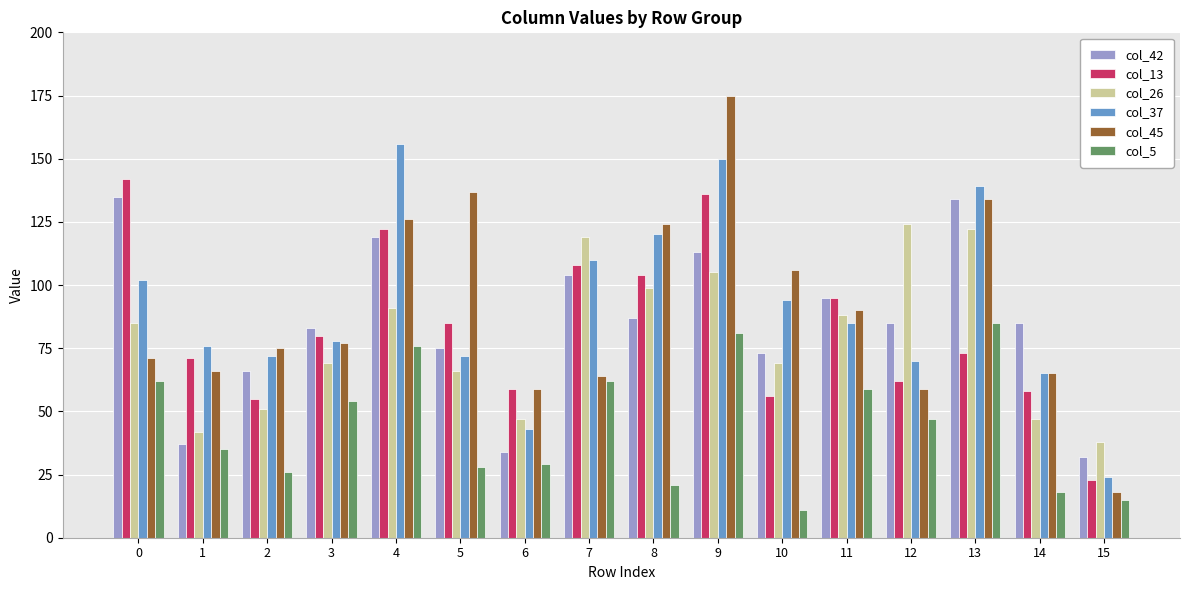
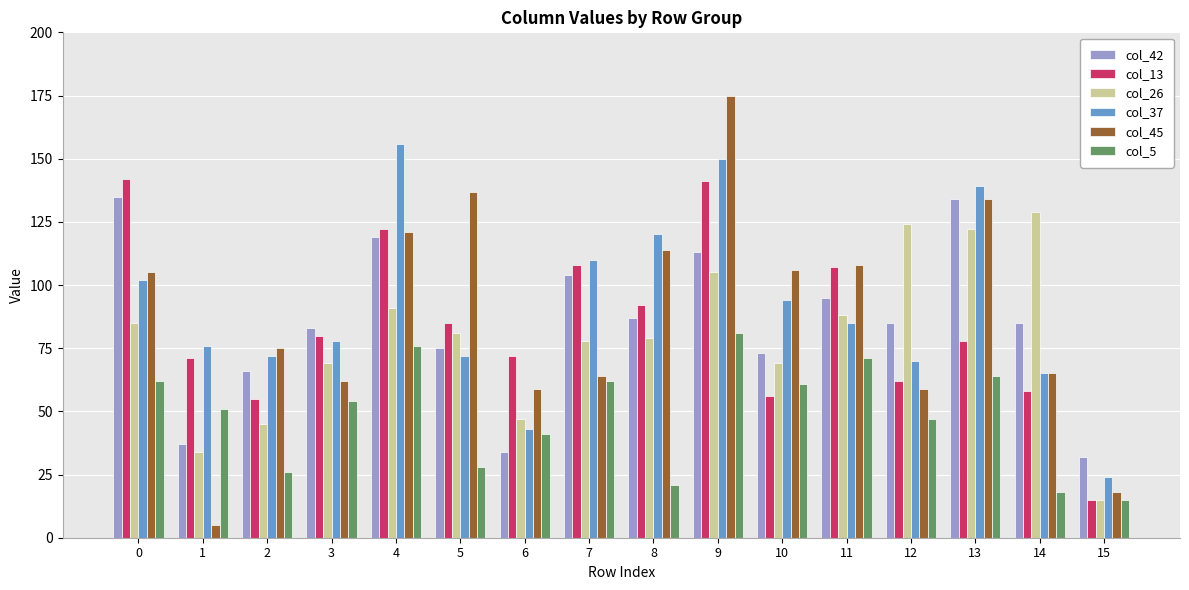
  {
    "col_13": {
      "0": 142,
      "1": 71,
      "2": 55,
      "3": 80,
      "4": 122,
      "5": 85,
-     "6": 59,
+     "6": 72,
      "7": 108,
-     "8": 104,
-     "9": 136,
+     "8": 92,
+     "9": 141,
      "10": 56,
-     "11": 95,
+     "11": 107,
      "12": 62,
-     "13": 73,
+     "13": 78,
      "14": 58,
-     "15": 23
+     "15": 15
    },
    "col_26": {
      "0": 85,
-     "1": 42,
-     "2": 51,
+     "1": 34,
+     "2": 45,
      "3": 69,
      "4": 91,
-     "5": 66,
+     "5": 81,
      "6": 47,
-     "7": 119,
-     "8": 99,
+     "7": 78,
+     "8": 79,
      "9": 105,
      "10": 69,
      "11": 88,
      "12": 124,
      "13": 122,
-     "14": 47,
-     "15": 38
+     "14": 129,
+     "15": 15
    },
    "col_45": {
-     "0": 71,
-     "1": 66,
+     "0": 105,
+     "1": 5,
      "2": 75,
-     "3": 77,
-     "4": 126,
+     "3": 62,
+     "4": 121,
      "5": 137,
      "6": 59,
      "7": 64,
-     "8": 124,
+     "8": 114,
      "9": 175,
      "10": 106,
-     "11": 90,
+     "11": 108,
      "12": 59,
      "13": 134,
      "14": 65,
      "15": 18
    },
    "col_5": {
      "0": 62,
-     "1": 35,
+     "1": 51,
      "2": 26,
      "3": 54,
      "4": 76,
      "5": 28,
-     "6": 29,
+     "6": 41,
      "7": 62,
      "8": 21,
      "9": 81,
-     "10": 11,
-     "11": 59,
+     "10": 61,
+     "11": 71,
      "12": 47,
-     "13": 85,
+     "13": 64,
      "14": 18,
      "15": 15
    }
  }
